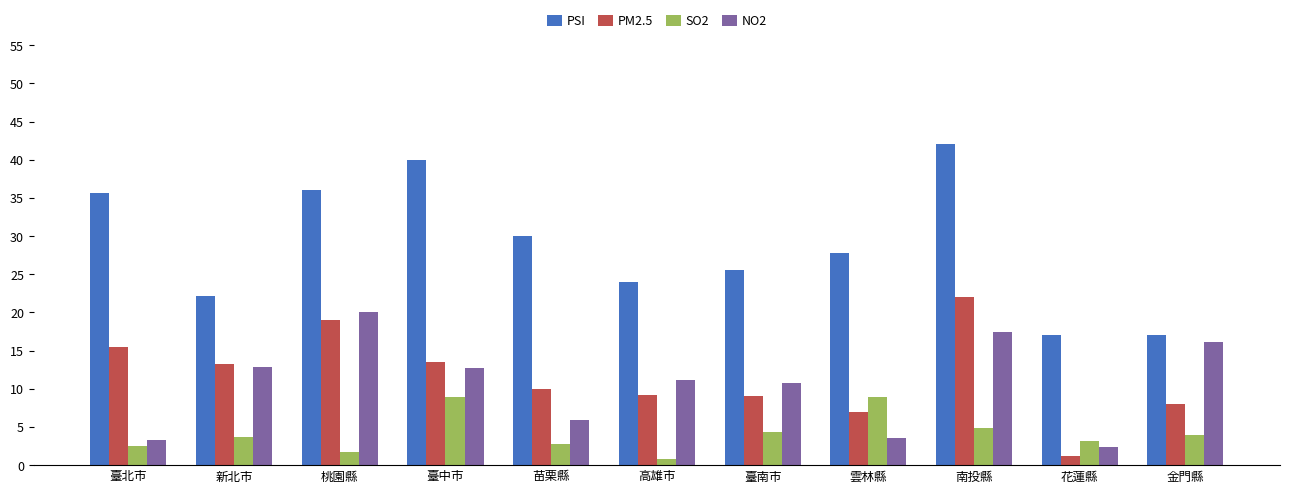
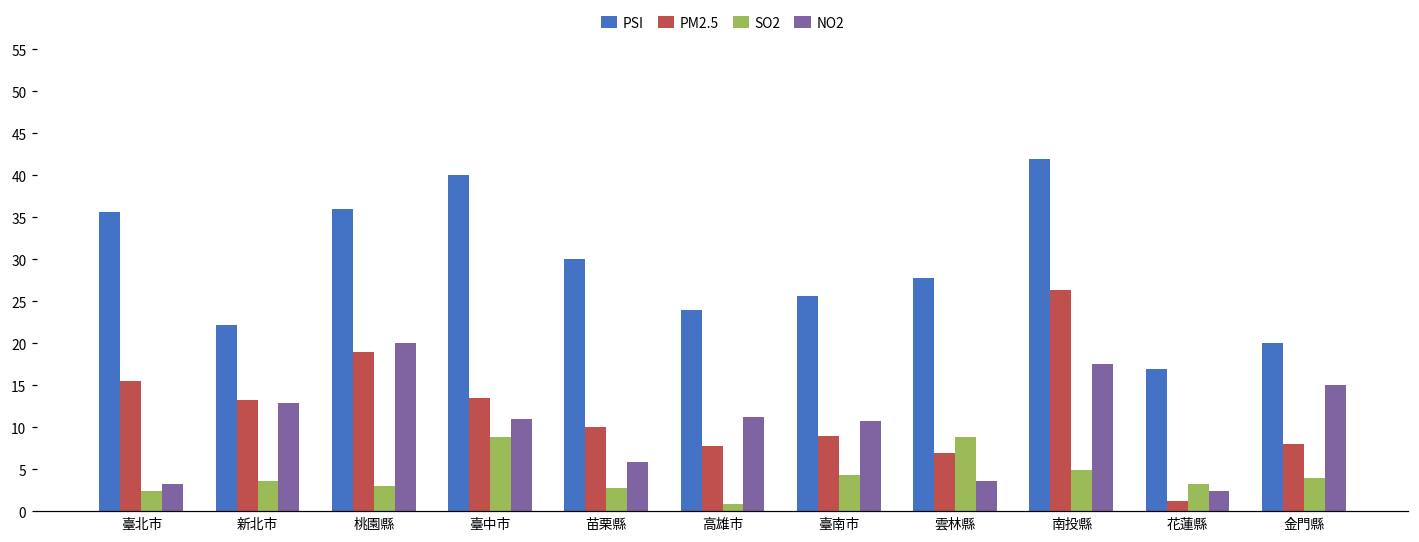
  {
    "PSI": {
      "臺北市": 36,
      "新北市": 22,
      "桃園縣": 36,
      "臺中市": 40,
      "苗栗縣": 30,
      "高雄市": 24,
      "臺南市": 26,
      "雲林縣": 28,
      "南投縣": 42,
      "花蓮縣": 17,
-     "金門縣": 17
+     "金門縣": 20
    },
    "PM2.5": {
      "臺北市": 16,
      "新北市": 13,
      "桃園縣": 19,
      "臺中市": 14,
      "苗栗縣": 10,
-     "高雄市": 9,
+     "高雄市": 8,
      "臺南市": 9,
      "雲林縣": 7,
-     "南投縣": 22,
+     "南投縣": 26,
      "花蓮縣": 1,
      "金門縣": 8
    },
    "SO2": {
      "臺北市": 2,
      "新北市": 4,
-     "桃園縣": 2,
+     "桃園縣": 3,
      "臺中市": 9,
      "苗栗縣": 3,
      "高雄市": 1,
      "臺南市": 4,
      "雲林縣": 9,
      "南投縣": 5,
      "花蓮縣": 3,
      "金門縣": 4
    },
    "NO2": {
      "臺北市": 3,
      "新北市": 13,
      "桃園縣": 20,
-     "臺中市": 13,
+     "臺中市": 11,
      "苗栗縣": 6,
      "高雄市": 11,
      "臺南市": 11,
      "雲林縣": 4,
      "南投縣": 18,
      "花蓮縣": 2,
-     "金門縣": 16
+     "金門縣": 15
    }
  }
